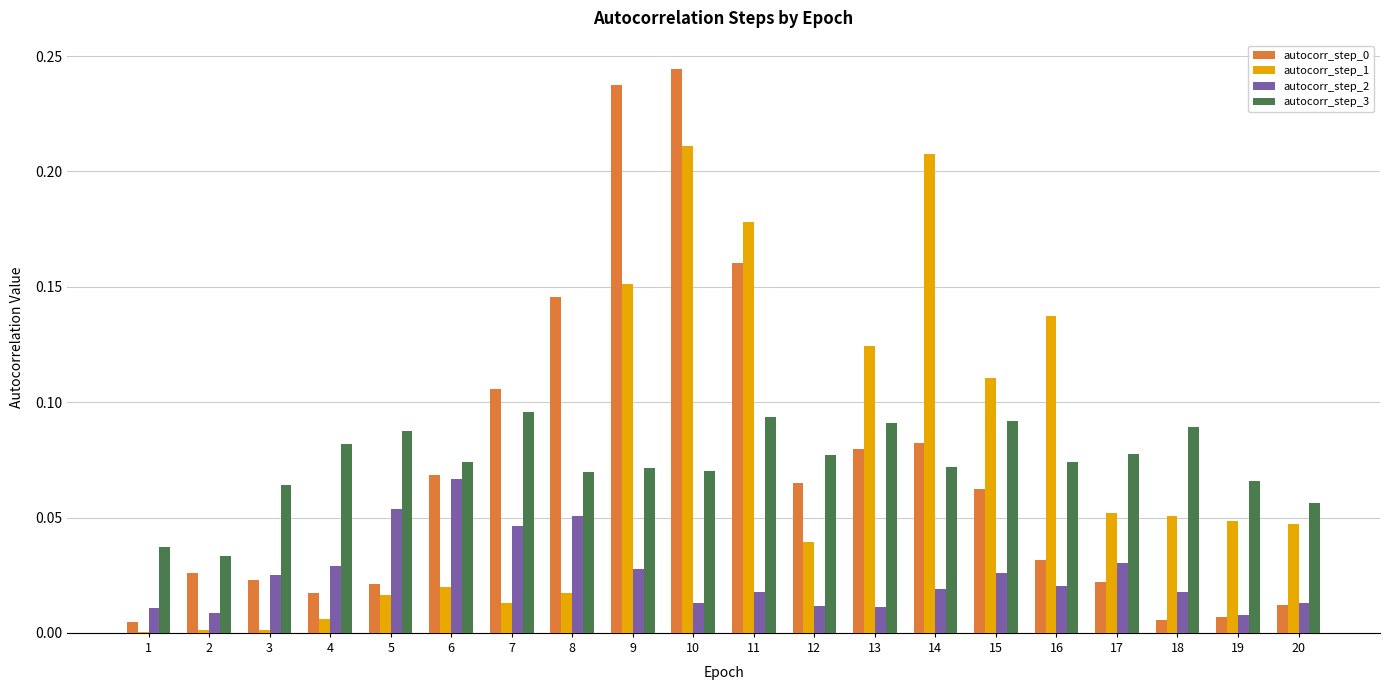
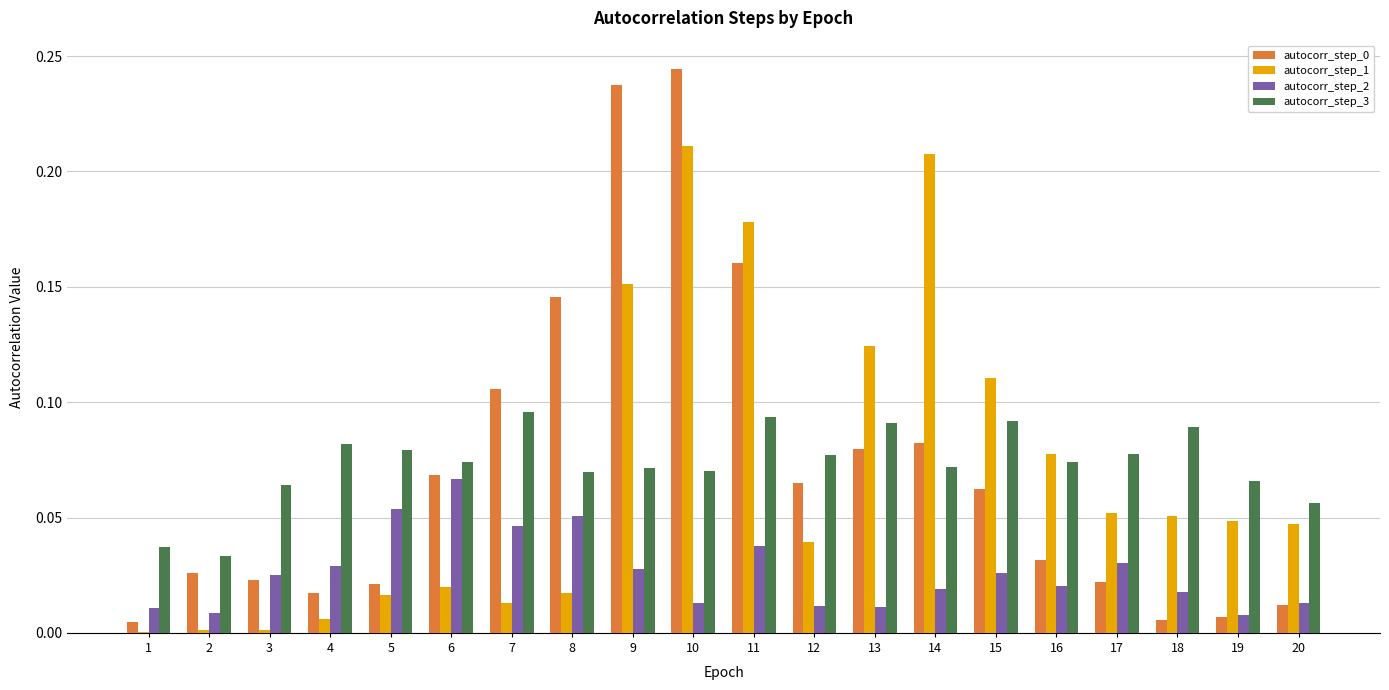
  {
    "autocorr_step_0": {
      "1": 0.005,
      "2": 0.026,
      "3": 0.023,
      "4": 0.017,
      "5": 0.021,
      "6": 0.068,
      "7": 0.106,
      "8": 0.146,
      "9": 0.237,
      "10": 0.244,
      "11": 0.160,
      "12": 0.065,
      "13": 0.080,
      "14": 0.082,
      "15": 0.062,
      "16": 0.032,
      "17": 0.022,
      "18": 0.006,
      "19": 0.007,
      "20": 0.012
    },
    "autocorr_step_1": {
      "2": 0.001,
      "4": 0.006,
      "5": 0.016,
      "6": 0.020,
      "7": 0.013,
      "8": 0.017,
      "9": 0.151,
      "10": 0.211,
      "11": 0.178,
      "12": 0.039,
      "13": 0.124,
      "14": 0.207,
      "15": 0.111,
-     "16": 0.137,
+     "16": 0.077,
      "17": 0.052,
      "18": 0.051,
      "19": 0.049,
      "20": 0.047
    },
    "autocorr_step_2": {
      "1": 0.011,
      "2": 0.009,
      "3": 0.025,
      "4": 0.029,
      "5": 0.054,
      "6": 0.067,
      "7": 0.047,
      "8": 0.051,
      "9": 0.028,
      "10": 0.013,
-     "11": 0.018,
+     "11": 0.037,
      "12": 0.012,
      "13": 0.011,
      "14": 0.019,
      "15": 0.026,
      "16": 0.020,
      "17": 0.030,
      "18": 0.018,
      "19": 0.008,
      "20": 0.013
    },
    "autocorr_step_3": {
      "1": 0.037,
      "2": 0.034,
      "3": 0.064,
      "4": 0.082,
-     "5": 0.087,
+     "5": 0.079,
      "6": 0.074,
      "7": 0.096,
      "8": 0.070,
      "9": 0.071,
      "10": 0.070,
      "11": 0.094,
      "12": 0.077,
      "13": 0.091,
      "14": 0.072,
      "15": 0.092,
      "16": 0.074,
      "17": 0.078,
      "18": 0.089,
      "19": 0.066,
      "20": 0.056
    }
  }
